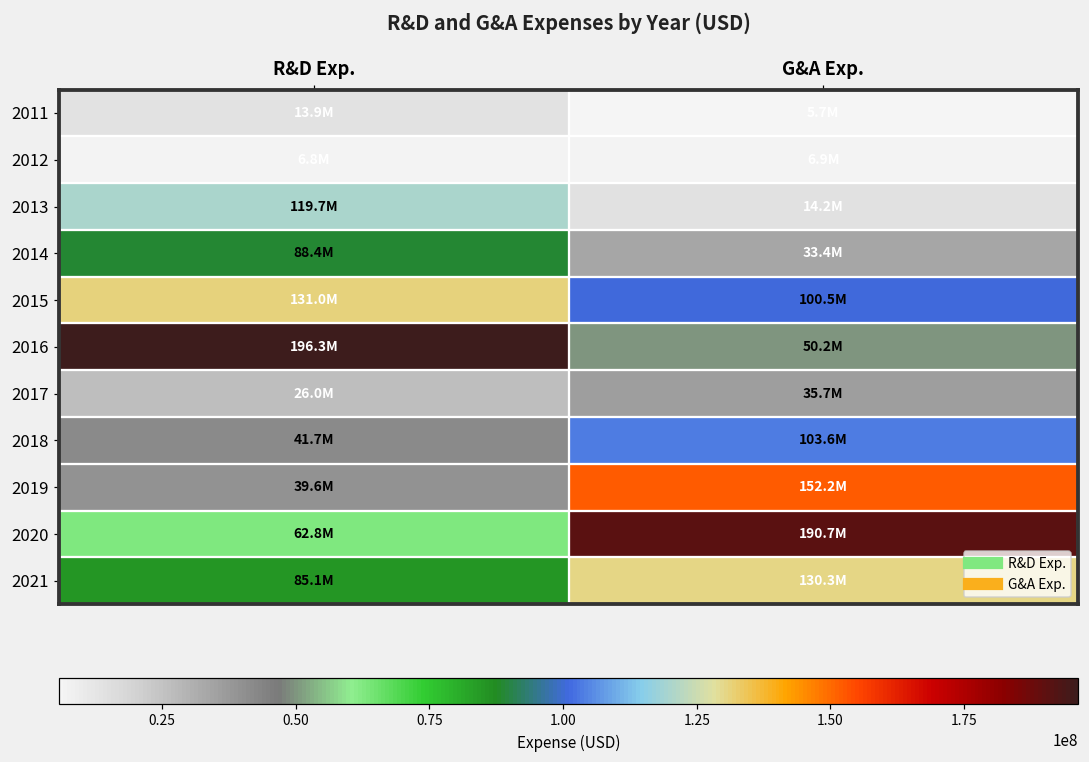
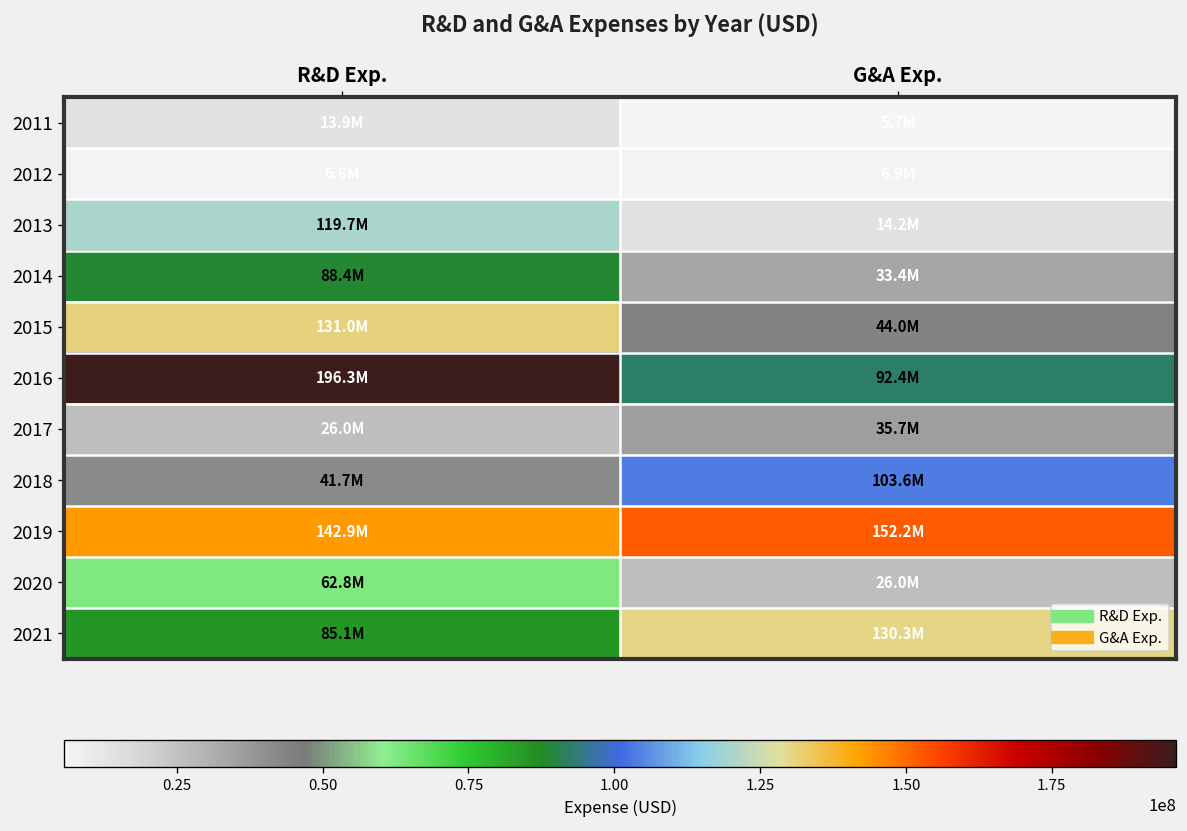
  {
    "2013": {
      "R&D Exp.": "119.7M"
    },
    "2014": {
      "R&D Exp.": "88.4M",
      "G&A Exp.": "33.4M"
    },
    "2015": {
      "R&D Exp.": "131.0M",
-     "G&A Exp.": "100.5M"
+     "G&A Exp.": "44.0M"
    },
    "2016": {
      "R&D Exp.": "196.3M",
-     "G&A Exp.": "50.2M"
+     "G&A Exp.": "92.4M"
    },
    "2017": {
      "R&D Exp.": "26.0M",
      "G&A Exp.": "35.7M"
    },
    "2018": {
      "R&D Exp.": "41.7M",
      "G&A Exp.": "103.6M"
    },
    "2019": {
-     "R&D Exp.": "39.6M",
+     "R&D Exp.": "142.9M",
      "G&A Exp.": "152.2M"
    },
    "2020": {
      "R&D Exp.": "62.8M",
-     "G&A Exp.": "190.7M"
+     "G&A Exp.": "26.0M"
    },
    "2021": {
      "R&D Exp.": "85.1M",
      "G&A Exp.": "130.3M"
    }
  }
